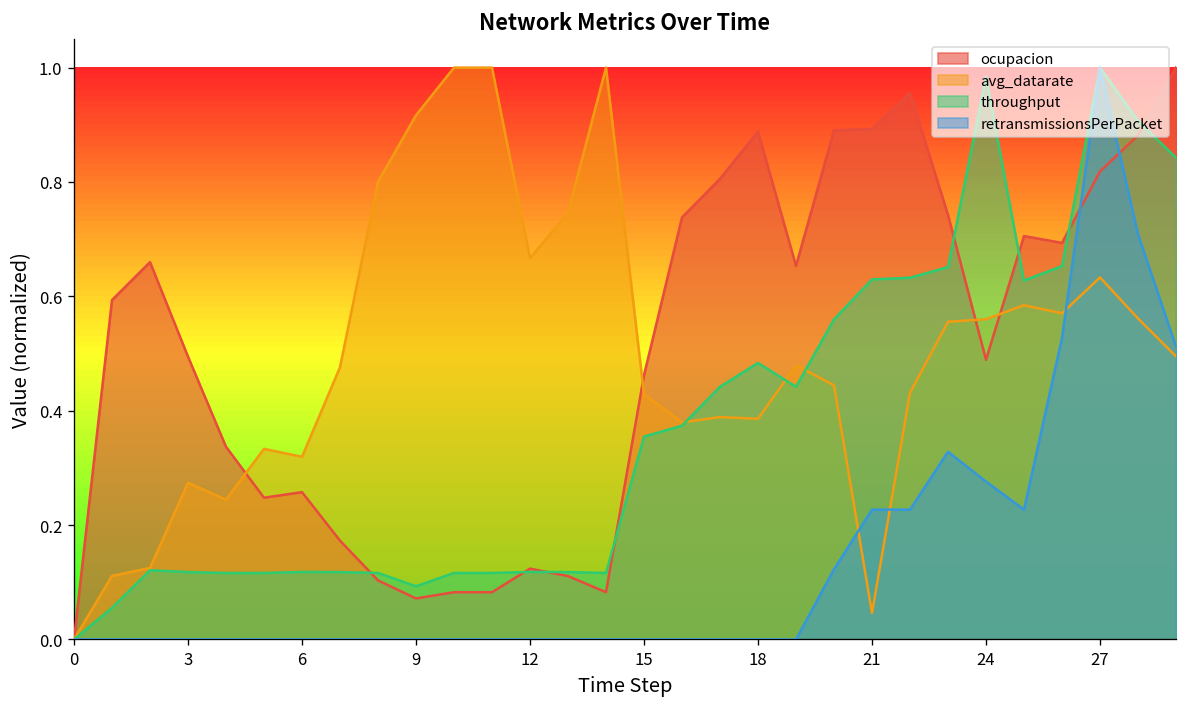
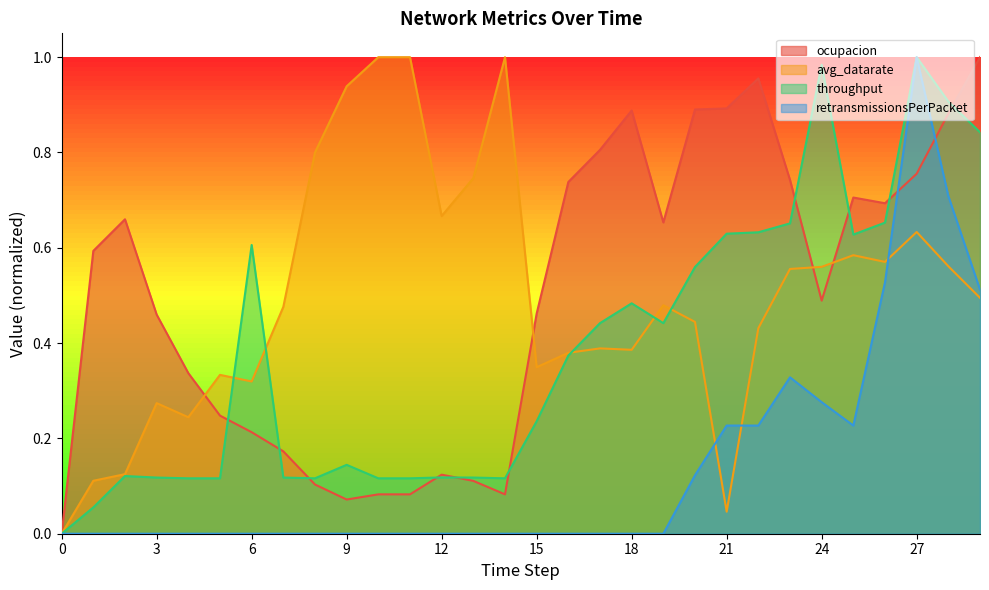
  {
    "ocupacion": {
-     "3": 0.49,
-     "6": 0.26,
+     "3": 0.46,
+     "6": 0.21,
      "9": 0.07,
      "12": 0.12,
      "15": 0.46,
      "18": 0.89,
      "21": 0.89,
      "24": 0.49,
-     "27": 0.82
+     "27": 0.76
    },
    "avg_datarate": {
      "3": 0.27,
      "6": 0.32,
-     "9": 0.92,
+     "9": 0.94,
      "12": 0.67,
-     "15": 0.43,
+     "15": 0.35,
      "18": 0.39,
      "21": 0.05,
      "24": 0.56,
      "27": 0.63
    },
    "throughput": {
      "3": 0.12,
-     "6": 0.12,
-     "9": 0.09,
+     "6": 0.61,
+     "9": 0.14,
      "12": 0.12,
-     "15": 0.35,
+     "15": 0.24,
      "18": 0.48,
      "21": 0.63
    },
    "retransmissionsPerPacket": {
      "3": 0.00,
      "6": 0.00,
      "9": 0.00,
      "12": 0.00,
      "15": 0.00,
      "18": 0.00,
      "21": 0.23,
      "24": 0.28
    }
  }
